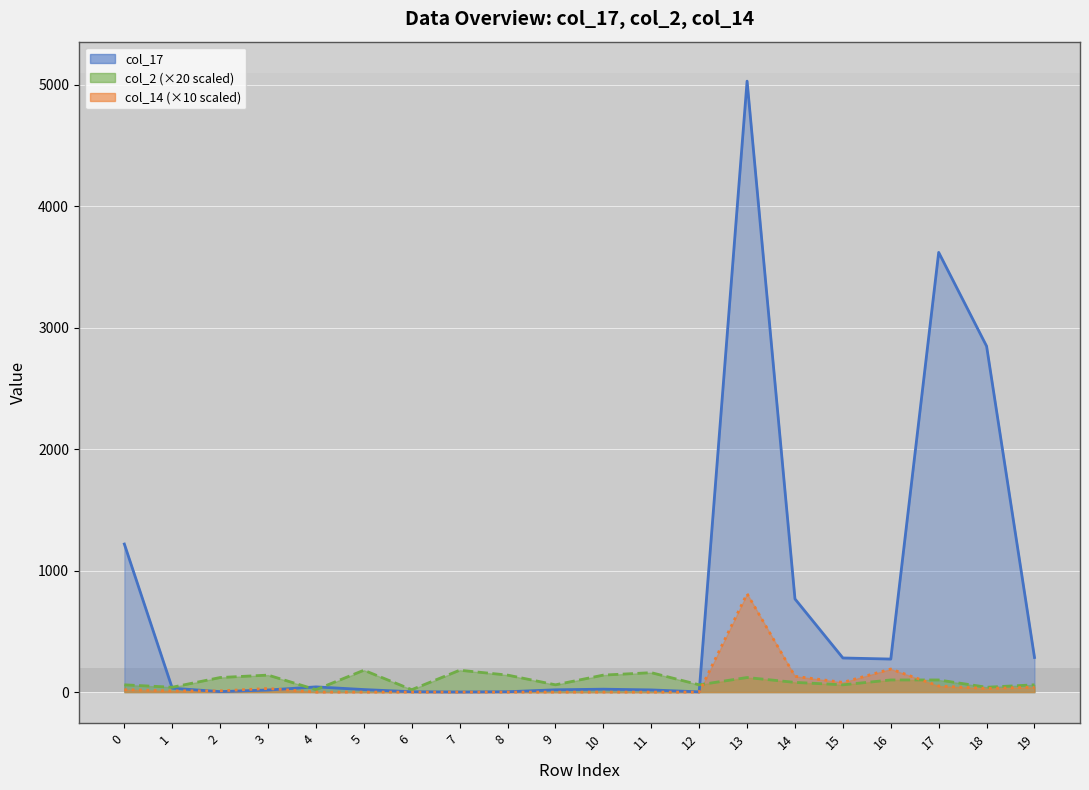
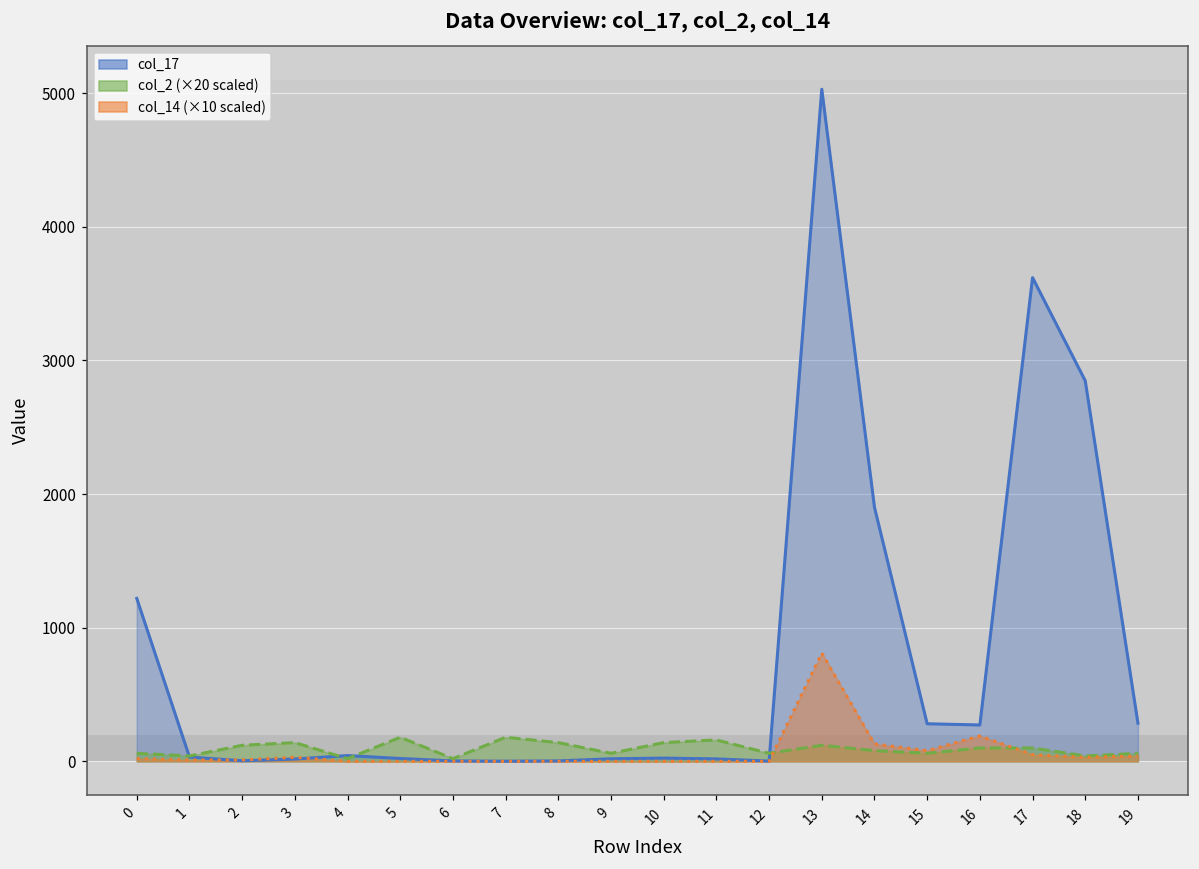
  {
    "col_17": {
      "0": 1220,
      "4": 40,
      "10": 20,
      "13": 5030,
-     "14": 770,
+     "14": 1900,
      "15": 280,
      "16": 270,
      "17": 3620,
      "18": 2850,
      "19": 290
    }
  }
